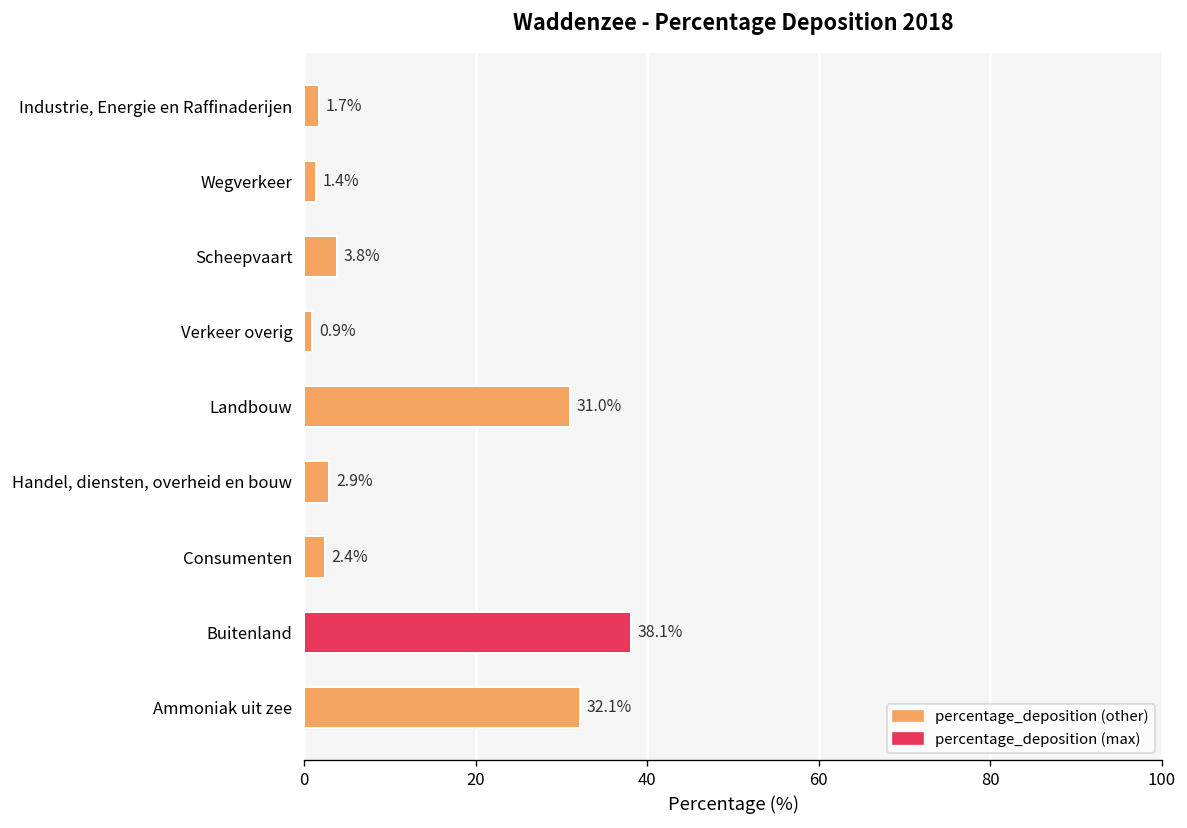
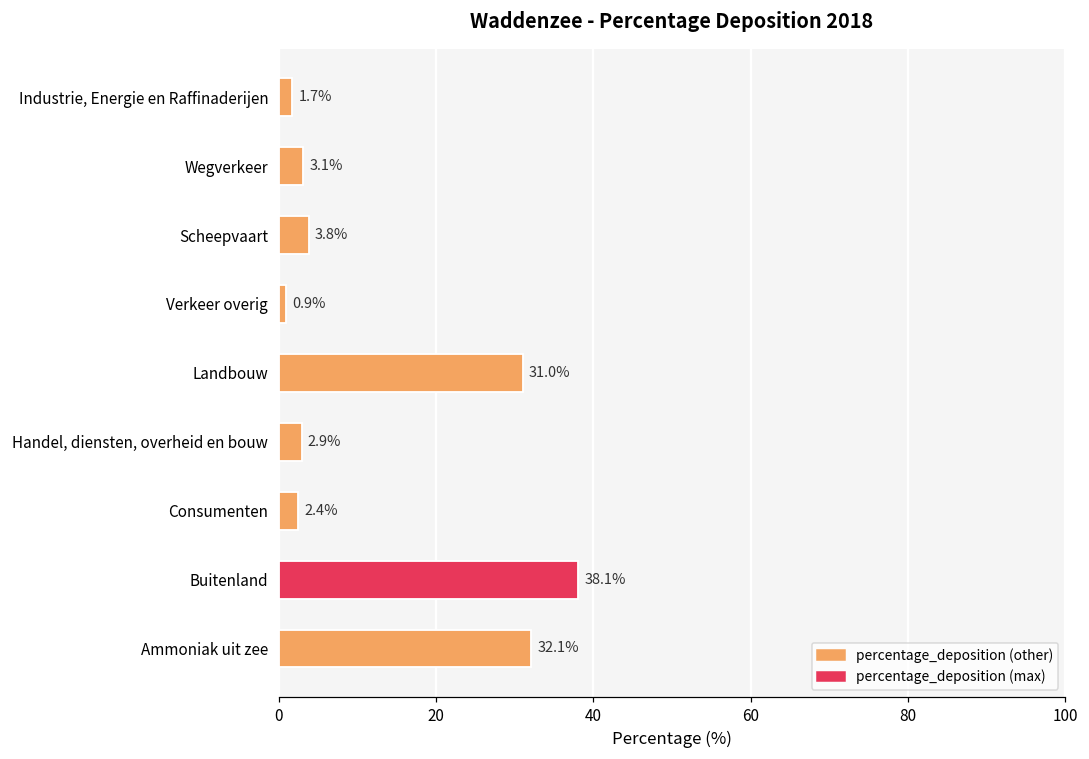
  {
    "Industrie, Energie en Raffinaderijen": "1.7%",
-   "Wegverkeer": "1.4%",
+   "Wegverkeer": "3.1%",
    "Scheepvaart": "3.8%",
    "Verkeer overig": "0.9%",
    "Landbouw": "31.0%",
    "Handel, diensten, overheid en bouw": "2.9%",
    "Consumenten": "2.4%",
    "Buitenland": "38.1%",
    "Ammoniak uit zee": "32.1%"
  }
